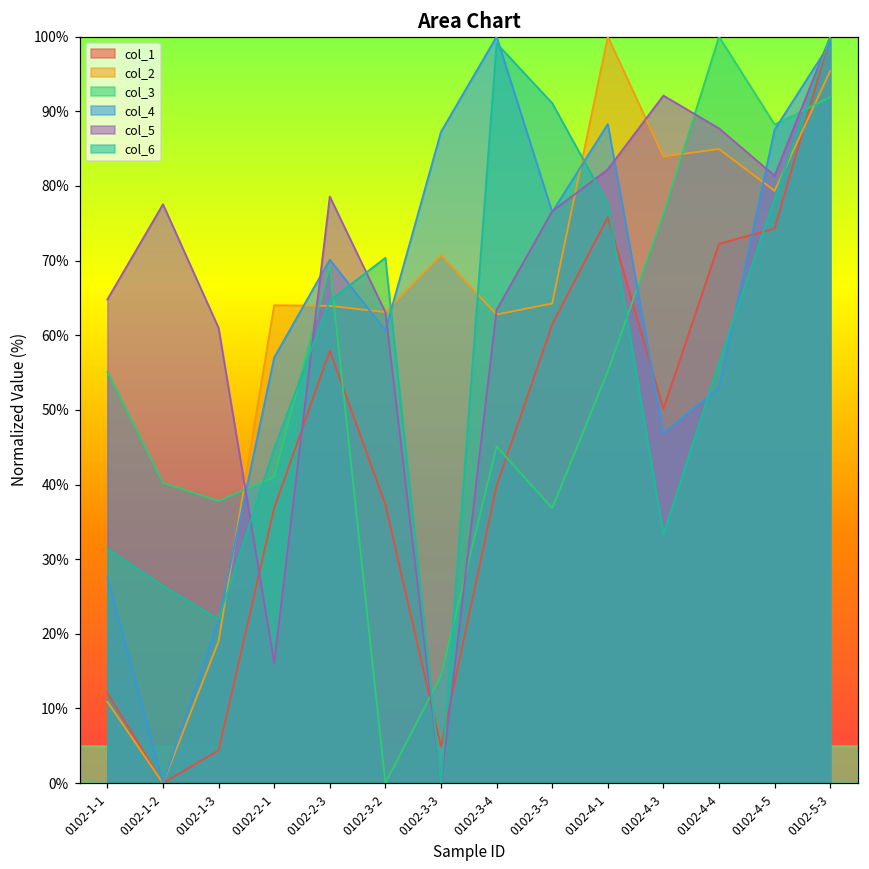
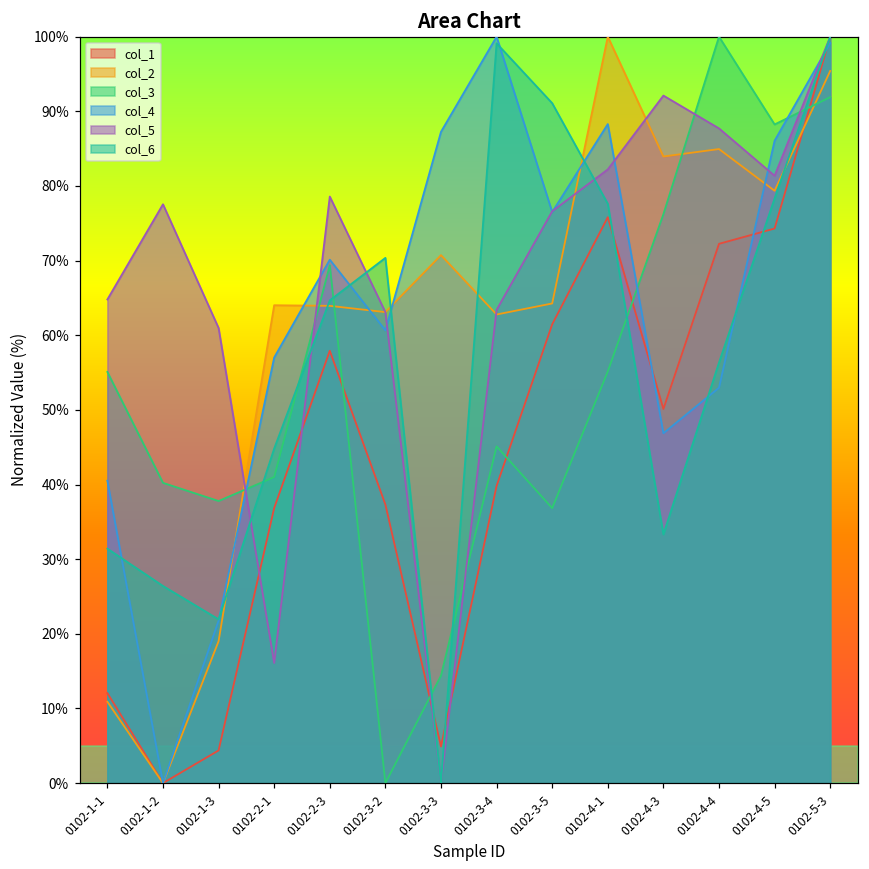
  {
    "col_1": {
      "0102-1-1": "12%",
      "0102-2-1": "37%",
      "0102-2-3": "58%",
      "0102-3-2": "37%",
      "0102-3-4": "40%",
      "0102-3-5": "61%",
      "0102-4-1": "76%",
      "0102-4-3": "50%",
      "0102-4-4": "72%",
      "0102-4-5": "74%"
    },
    "col_2": {
      "0102-1-1": "11%",
      "0102-1-3": "19%",
      "0102-2-1": "64%",
      "0102-2-3": "64%",
      "0102-3-3": "71%",
      "0102-3-4": "63%",
      "0102-3-5": "64%",
      "0102-4-1": "100%",
      "0102-4-3": "84%",
      "0102-4-4": "85%",
      "0102-4-5": "79%",
      "0102-5-3": "95%"
    },
    "col_4": {
-     "0102-1-1": "27%",
+     "0102-1-1": "41%",
      "0102-2-1": "57%",
      "0102-2-3": "70%",
      "0102-3-2": "61%",
      "0102-3-3": "87%",
      "0102-3-4": "100%",
      "0102-4-1": "88%",
      "0102-4-3": "47%",
      "0102-4-4": "53%",
-     "0102-4-5": "88%",
+     "0102-4-5": "86%",
      "0102-5-3": "99%"
    },
    "col_5": {
      "0102-1-1": "65%",
      "0102-1-2": "78%",
      "0102-1-3": "61%",
      "0102-2-1": "16%",
      "0102-2-3": "79%",
      "0102-3-4": "63%",
      "0102-4-1": "82%",
      "0102-4-3": "92%",
      "0102-4-4": "88%",
      "0102-4-5": "81%"
    }
  }
